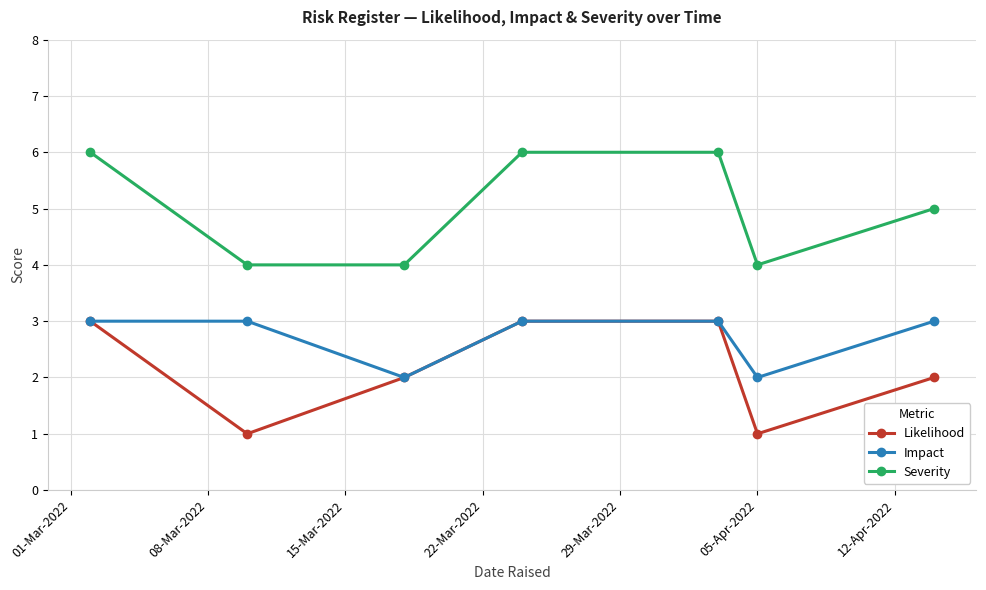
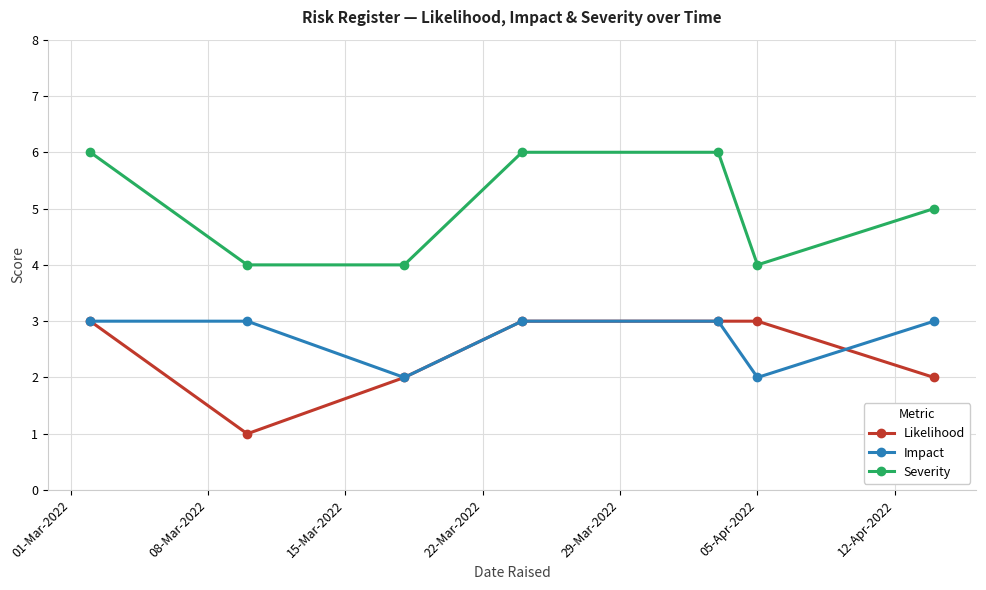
  {
    "Likelihood": {
-     "05-Apr-2022": 1
+     "05-Apr-2022": 3
    },
    "Impact": {
      "05-Apr-2022": 2
    },
    "Severity": {
      "05-Apr-2022": 4
    }
  }
